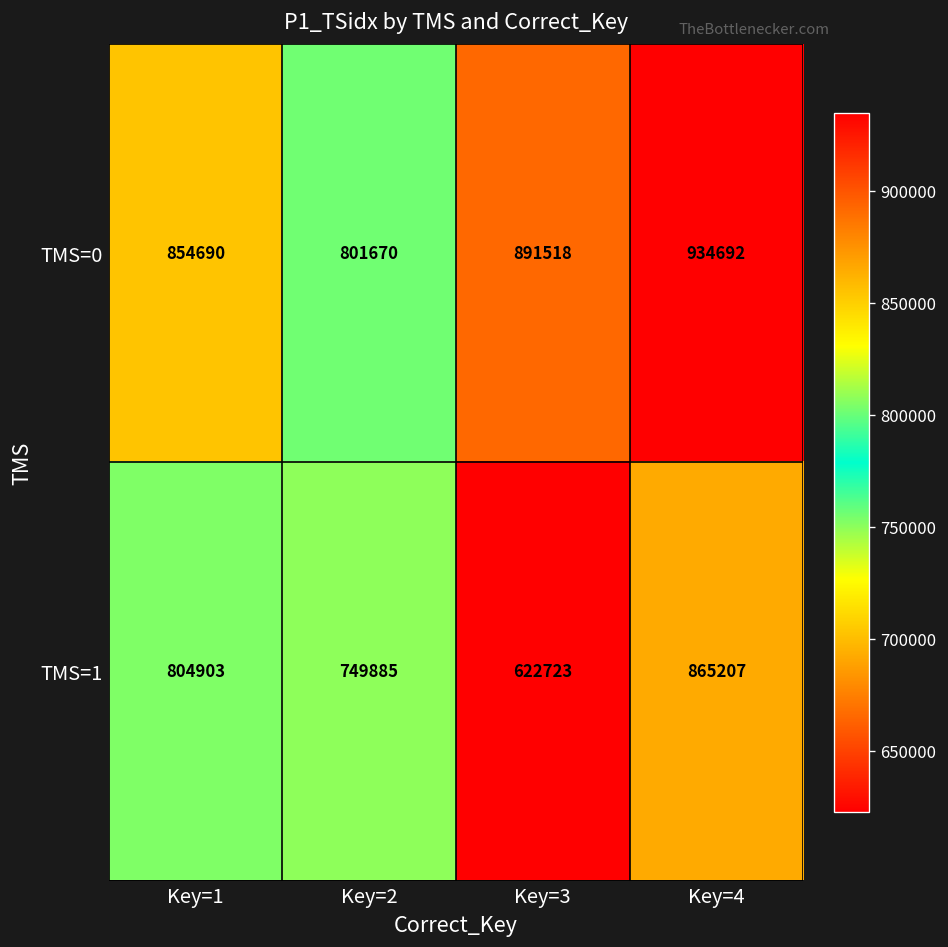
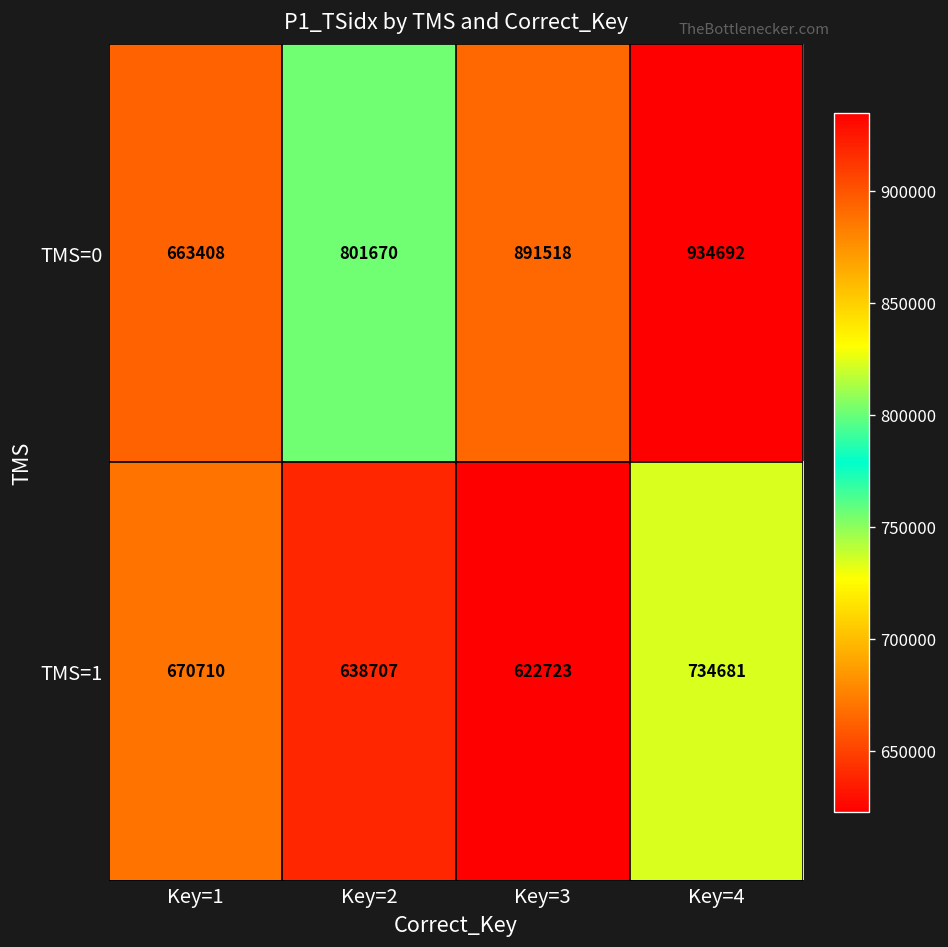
  {
    "TMS=0": {
-     "Key=1": 854690,
+     "Key=1": 663408,
      "Key=2": 801670,
      "Key=3": 891518,
      "Key=4": 934692
    },
    "TMS=1": {
-     "Key=1": 804903,
-     "Key=2": 749885,
+     "Key=1": 670710,
+     "Key=2": 638707,
      "Key=3": 622723,
-     "Key=4": 865207
+     "Key=4": 734681
    }
  }
